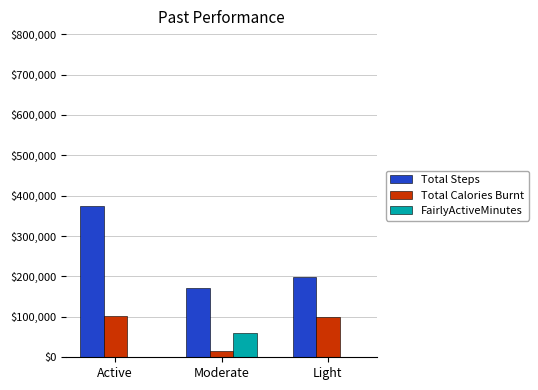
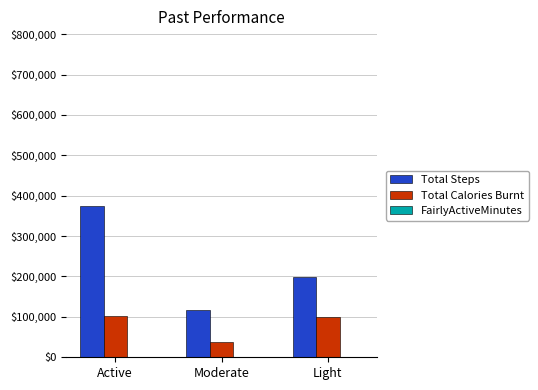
  {
    "Total Steps": {
      "Active": "$380,000",
-     "Moderate": "$170,000",
+     "Moderate": "$120,000",
      "Light": "$200,000"
    },
    "Total Calories Burnt": {
      "Active": "$100,000",
-     "Moderate": "$10,000",
+     "Moderate": "$40,000",
      "Light": "$100,000"
    },
    "FairlyActiveMinutes": {
-     "Moderate": "$60,000"
+     "Moderate": "$0"
    }
  }
